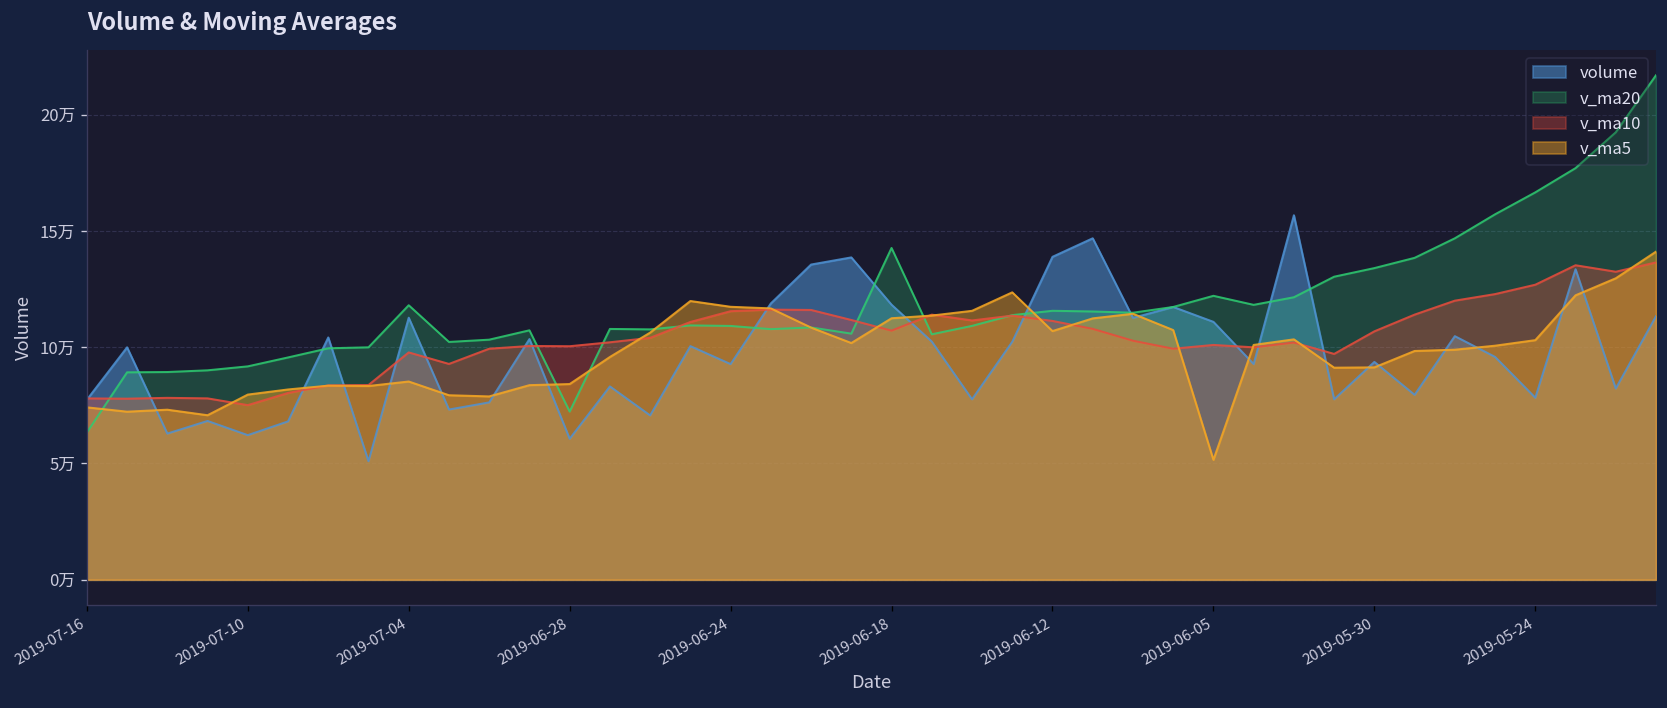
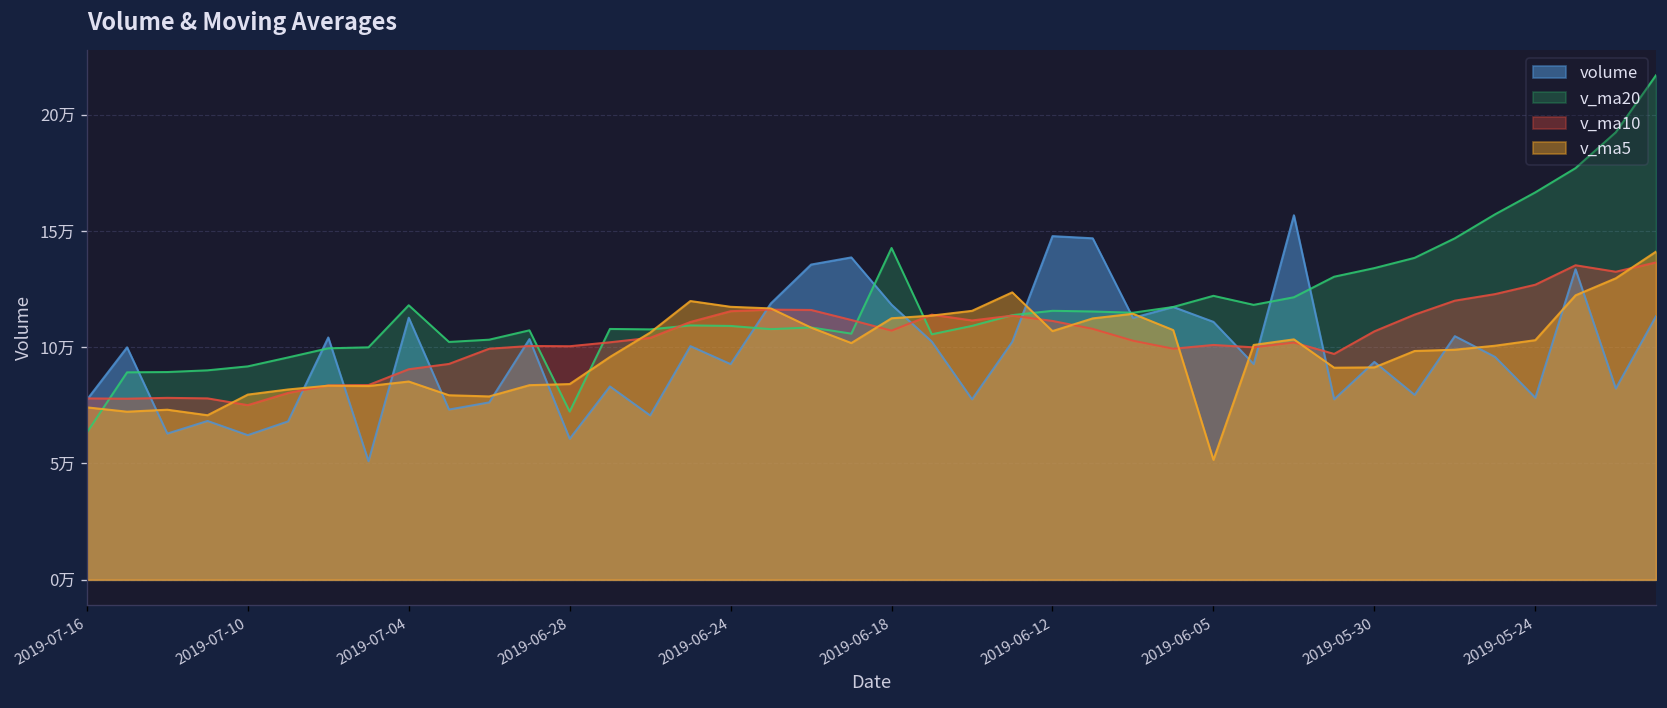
  {
    "volume": {
      "2019-07-10": "6.2万",
      "2019-07-04": "11.3万",
      "2019-06-28": "6.1万",
      "2019-06-24": "9.3万",
      "2019-06-18": "11.8万",
-     "2019-06-12": "13.9万",
+     "2019-06-12": "14.8万",
      "2019-06-05": "11.1万",
      "2019-05-30": "9.4万",
      "2019-05-24": "7.8万"
    },
    "v_ma20": {
      "2019-07-16": "6.3万",
      "2019-07-10": "9.2万",
      "2019-07-04": "11.8万",
      "2019-06-28": "7.2万",
      "2019-06-24": "10.9万",
      "2019-06-18": "14.3万",
      "2019-06-12": "11.6万",
      "2019-06-05": "12.2万",
      "2019-05-30": "13.4万",
      "2019-05-24": "16.7万"
    },
    "v_ma10": {
      "2019-07-10": "7.5万",
-     "2019-07-04": "9.8万",
+     "2019-07-04": "9.1万",
      "2019-06-28": "10.0万",
      "2019-06-24": "11.6万",
      "2019-06-18": "10.7万",
      "2019-06-12": "11.1万",
      "2019-06-05": "10.1万",
      "2019-05-30": "10.7万",
      "2019-05-24": "12.7万"
    },
    "v_ma5": {
      "2019-07-16": "7.4万",
      "2019-07-10": "8.0万",
      "2019-07-04": "8.5万",
      "2019-06-28": "8.4万",
      "2019-06-24": "11.7万",
      "2019-06-18": "11.2万",
      "2019-06-12": "10.7万",
      "2019-06-05": "5.2万",
      "2019-05-30": "9.1万",
      "2019-05-24": "10.3万"
    }
  }
